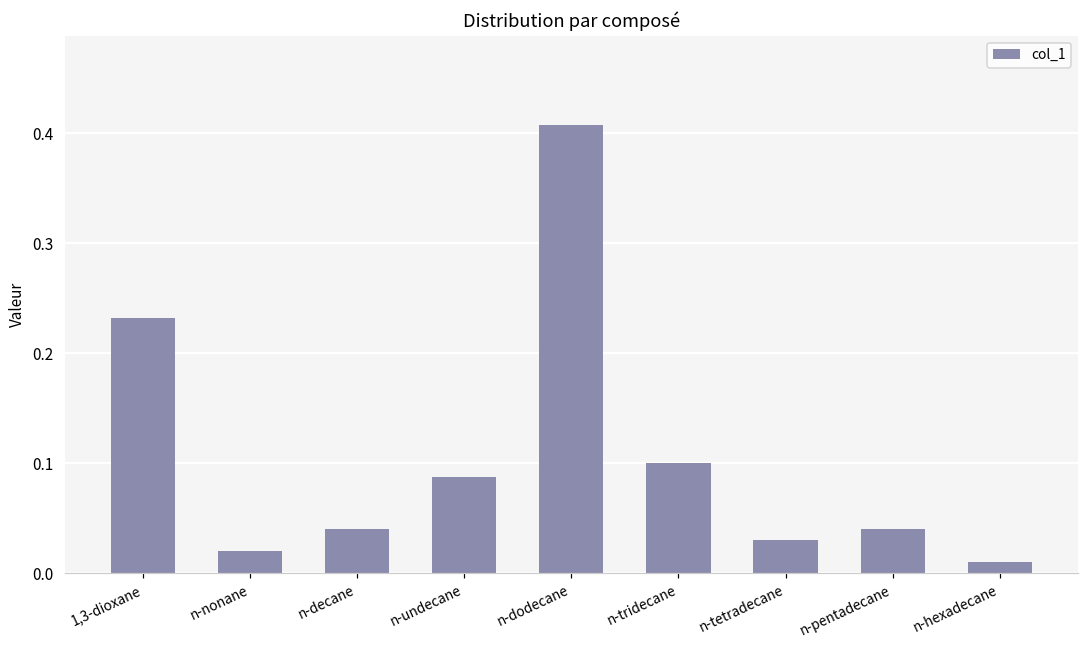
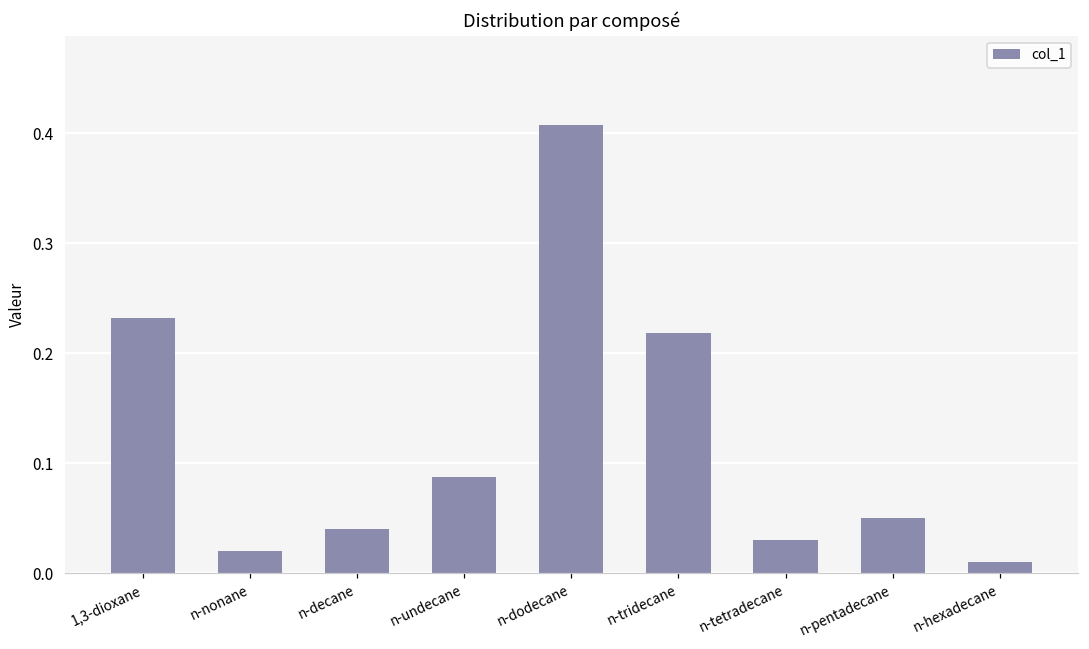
  {
    "1,3-dioxane": 0.232,
    "n-nonane": 0.020,
    "n-decane": 0.040,
    "n-undecane": 0.088,
    "n-dodecane": 0.407,
-   "n-tridecane": 0.101,
+   "n-tridecane": 0.219,
    "n-tetradecane": 0.030,
-   "n-pentadecane": 0.04,
+   "n-pentadecane": 0.05,
    "n-hexadecane": 0.010
  }
